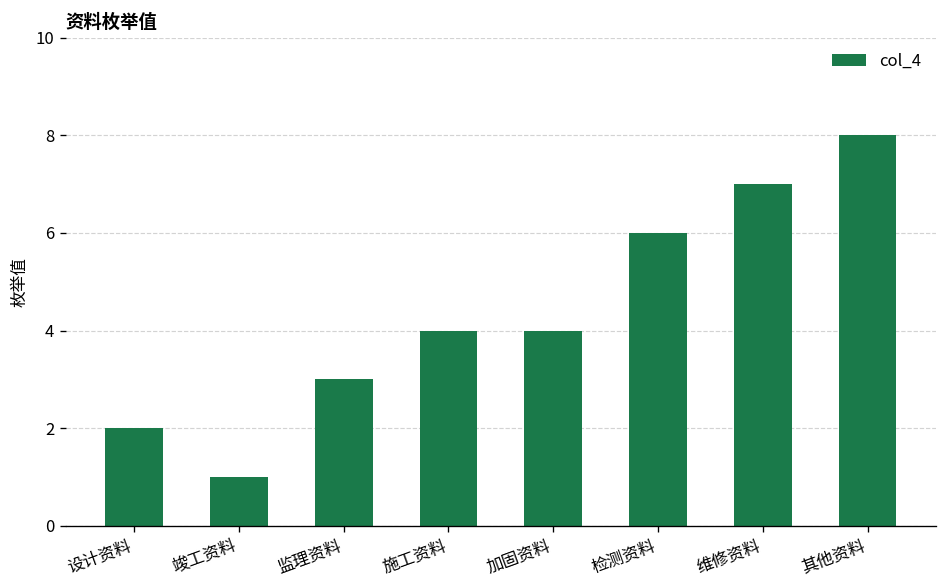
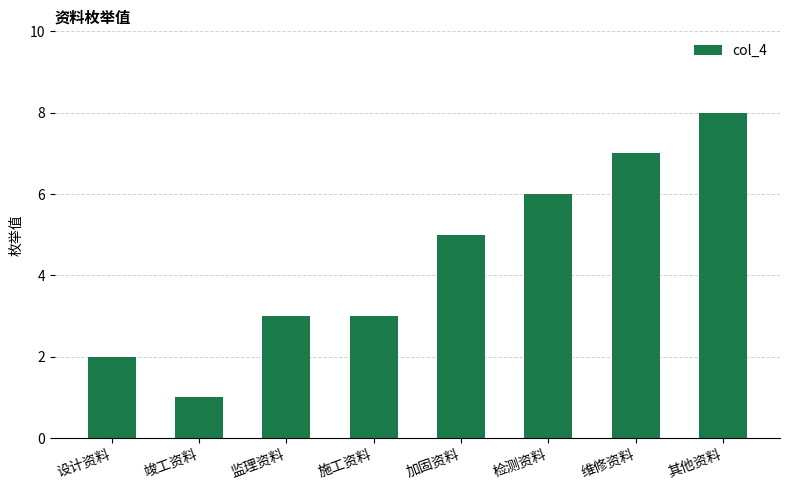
  {
    "设计资料": 2,
    "竣工资料": 1,
    "监理资料": 3,
-   "施工资料": 4,
-   "加固资料": 4,
+   "施工资料": 3,
+   "加固资料": 5,
    "检测资料": 6,
    "维修资料": 7,
    "其他资料": 8
  }
